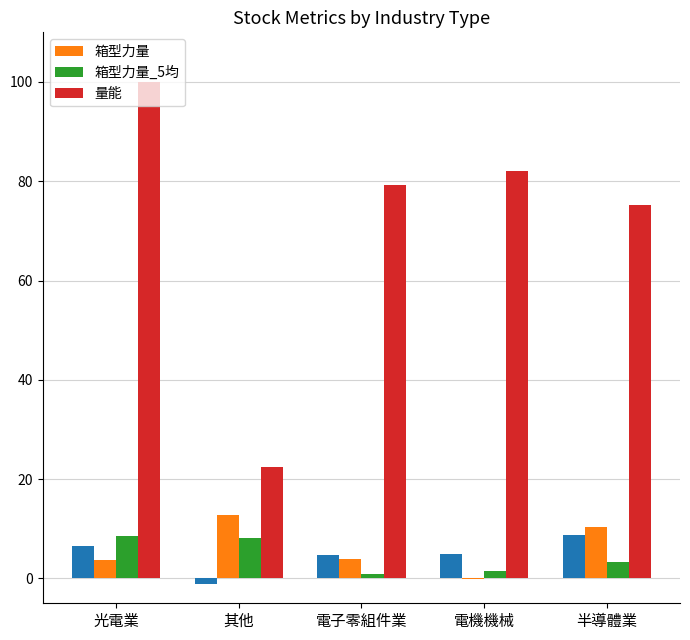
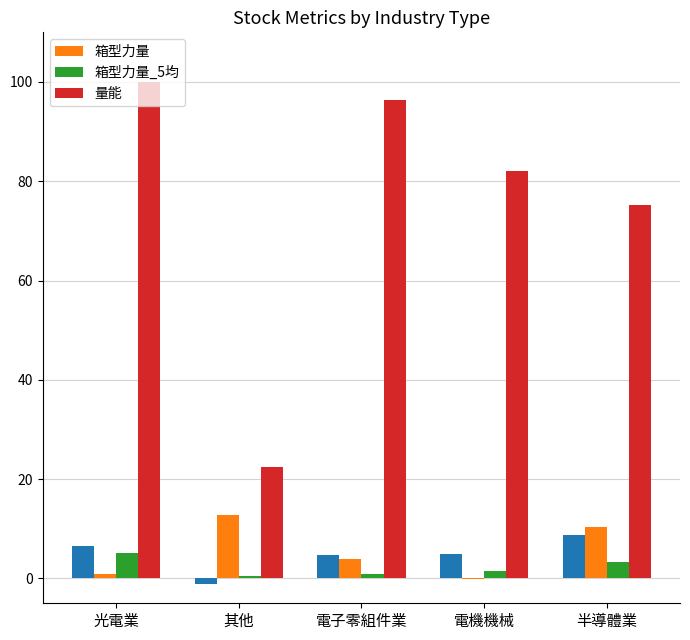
  {
    "箱型力量": {
-     "光電業": 4,
+     "光電業": 1,
      "其他": 13,
      "電子零組件業": 4,
      "半導體業": 10
    },
    "箱型力量_5均": {
-     "光電業": 9,
-     "其他": 8,
+     "光電業": 5,
+     "其他": 1,
      "電子零組件業": 1,
      "電機機械": 1,
      "半導體業": 3
    },
    "量能": {
      "其他": 22,
-     "電子零組件業": 79,
+     "電子零組件業": 96,
      "電機機械": 82,
      "半導體業": 75
    }
  }
